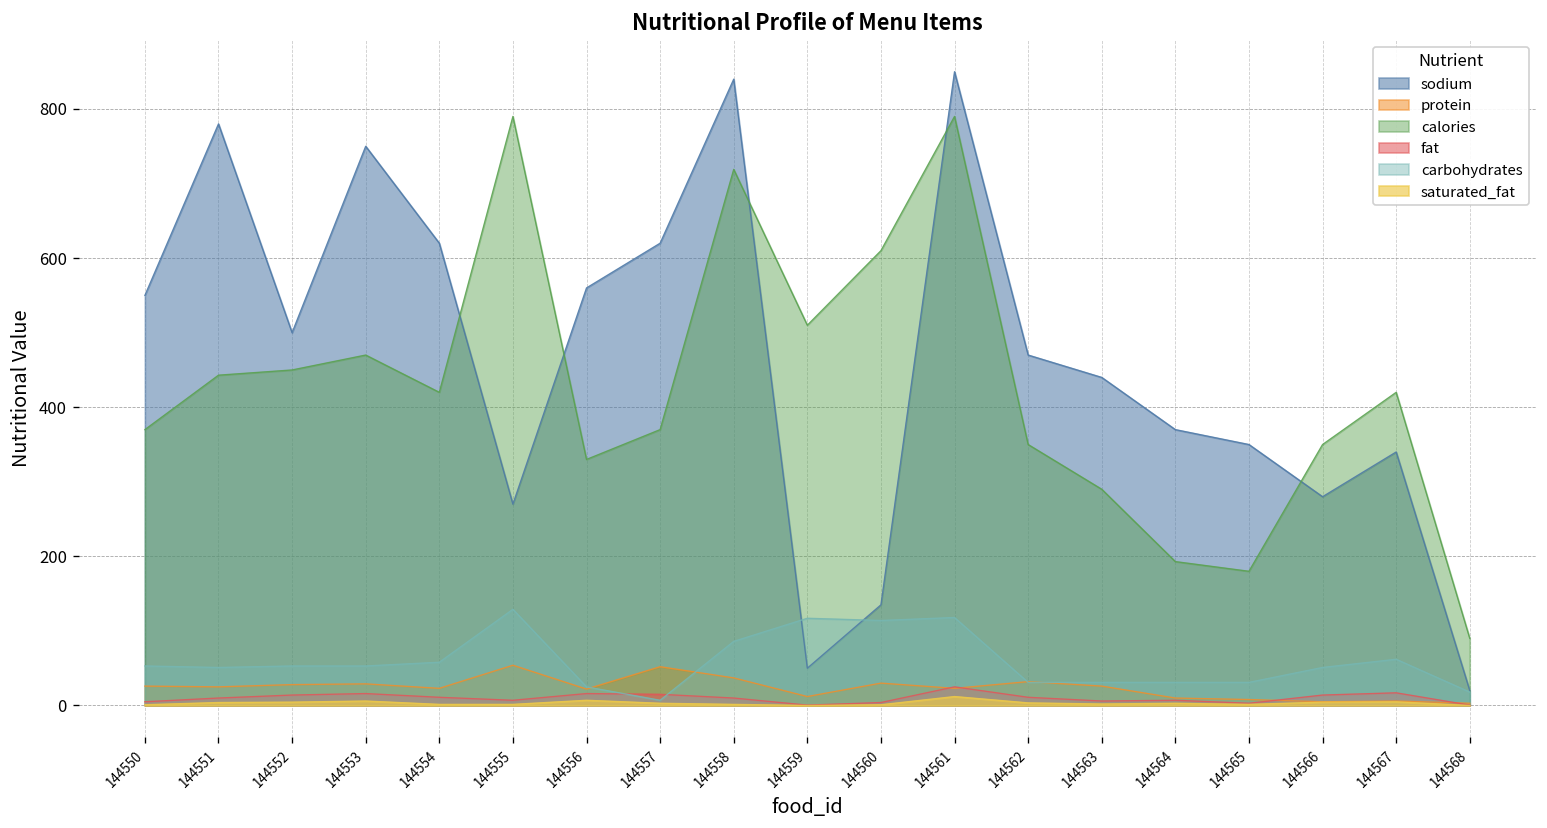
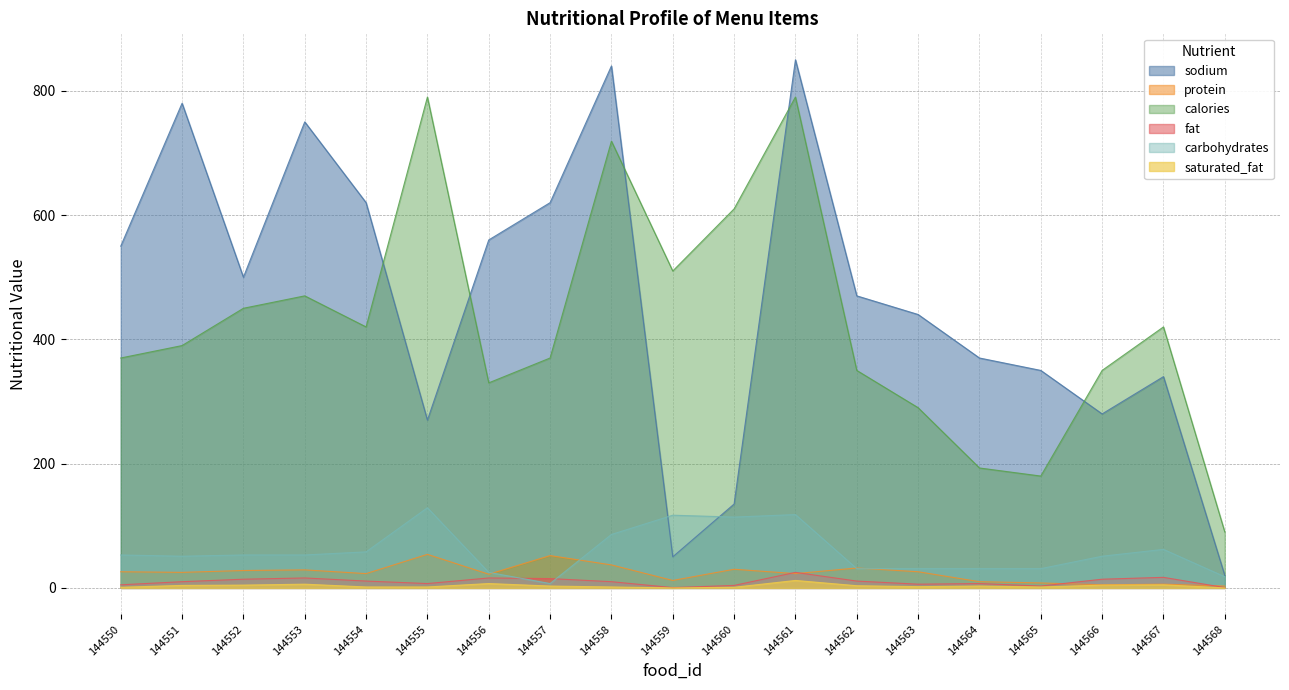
  {
    "sodium": {
      "144550": 550,
      "144551": 780,
      "144552": 500,
      "144553": 750,
      "144554": 620,
      "144555": 270,
      "144556": 560,
      "144557": 620,
      "144558": 840,
      "144559": 50,
      "144560": 140,
      "144561": 850,
      "144562": 470,
      "144563": 440,
      "144564": 370,
      "144565": 350,
      "144566": 280,
      "144567": 340
    },
    "calories": {
      "144550": 370,
-     "144551": 440,
+     "144551": 390,
      "144552": 450,
      "144553": 470,
      "144554": 420,
      "144555": 790,
      "144556": 330,
      "144557": 370,
      "144558": 720,
      "144559": 510,
      "144560": 610,
      "144561": 790,
      "144562": 350,
      "144563": 290,
      "144564": 190,
      "144565": 180,
      "144566": 350,
      "144567": 420,
      "144568": 90
    },
    "fat": {
      "144551": 10,
      "144552": 10,
      "144553": 20,
      "144554": 10,
      "144555": 10,
      "144556": 20,
      "144557": 20,
      "144558": 10,
      "144562": 10,
      "144566": 10,
      "144567": 20
    },
    "carbohydrates": {
      "144550": 50,
      "144551": 50,
      "144552": 50,
      "144553": 50,
      "144554": 60,
      "144555": 130,
      "144558": 90,
      "144559": 120,
      "144560": 110,
      "144561": 120,
      "144563": 30,
      "144564": 30,
      "144565": 30,
      "144566": 50,
      "144567": 60
    }
  }
